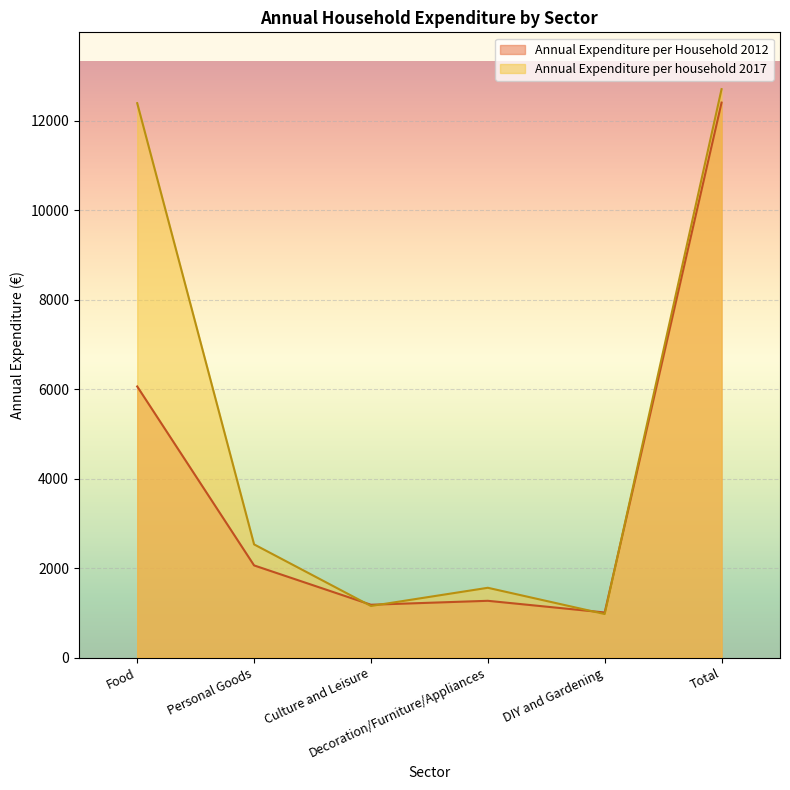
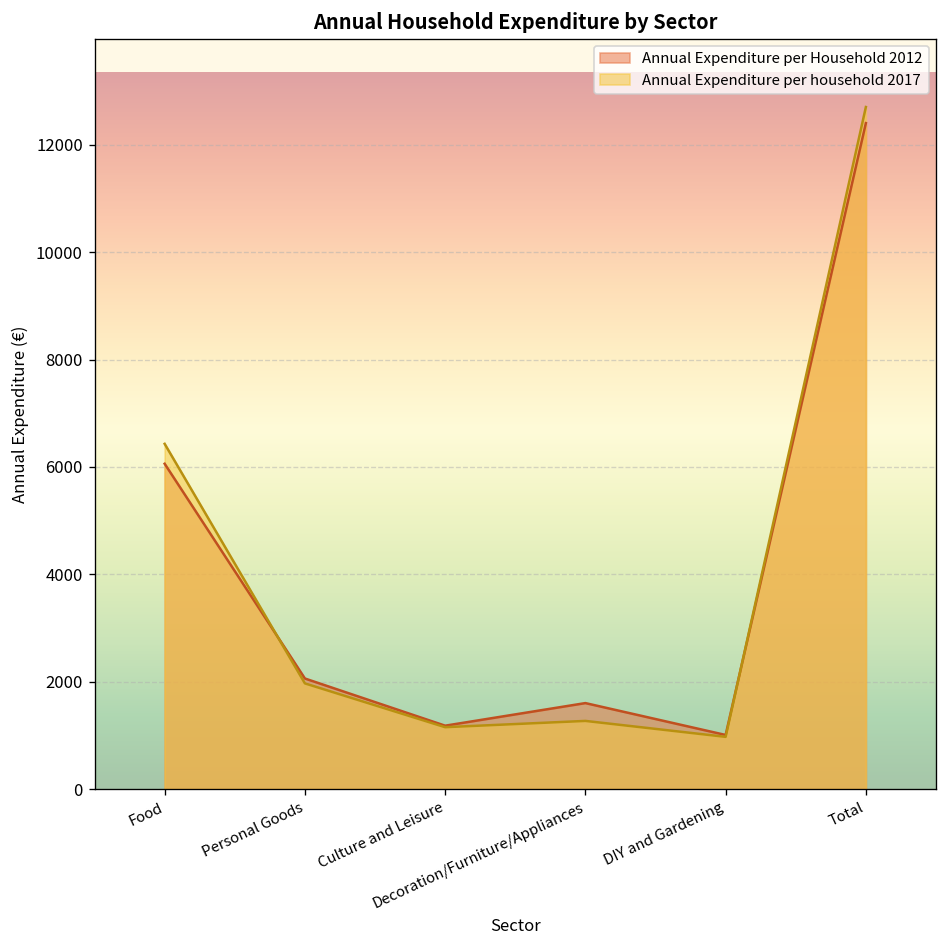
  {
    "Annual Expenditure per Household 2012": {
      "Food": 6100,
      "Personal Goods": 2100,
-     "Decoration/Furniture/Appliances": 1300,
+     "Decoration/Furniture/Appliances": 1600,
      "Total": 12400
    },
    "Annual Expenditure per household 2017": {
-     "Food": 12400,
-     "Personal Goods": 2500,
-     "Decoration/Furniture/Appliances": 1600,
+     "Food": 6400,
+     "Personal Goods": 2000,
+     "Decoration/Furniture/Appliances": 1300,
      "Total": 12700
    }
  }
